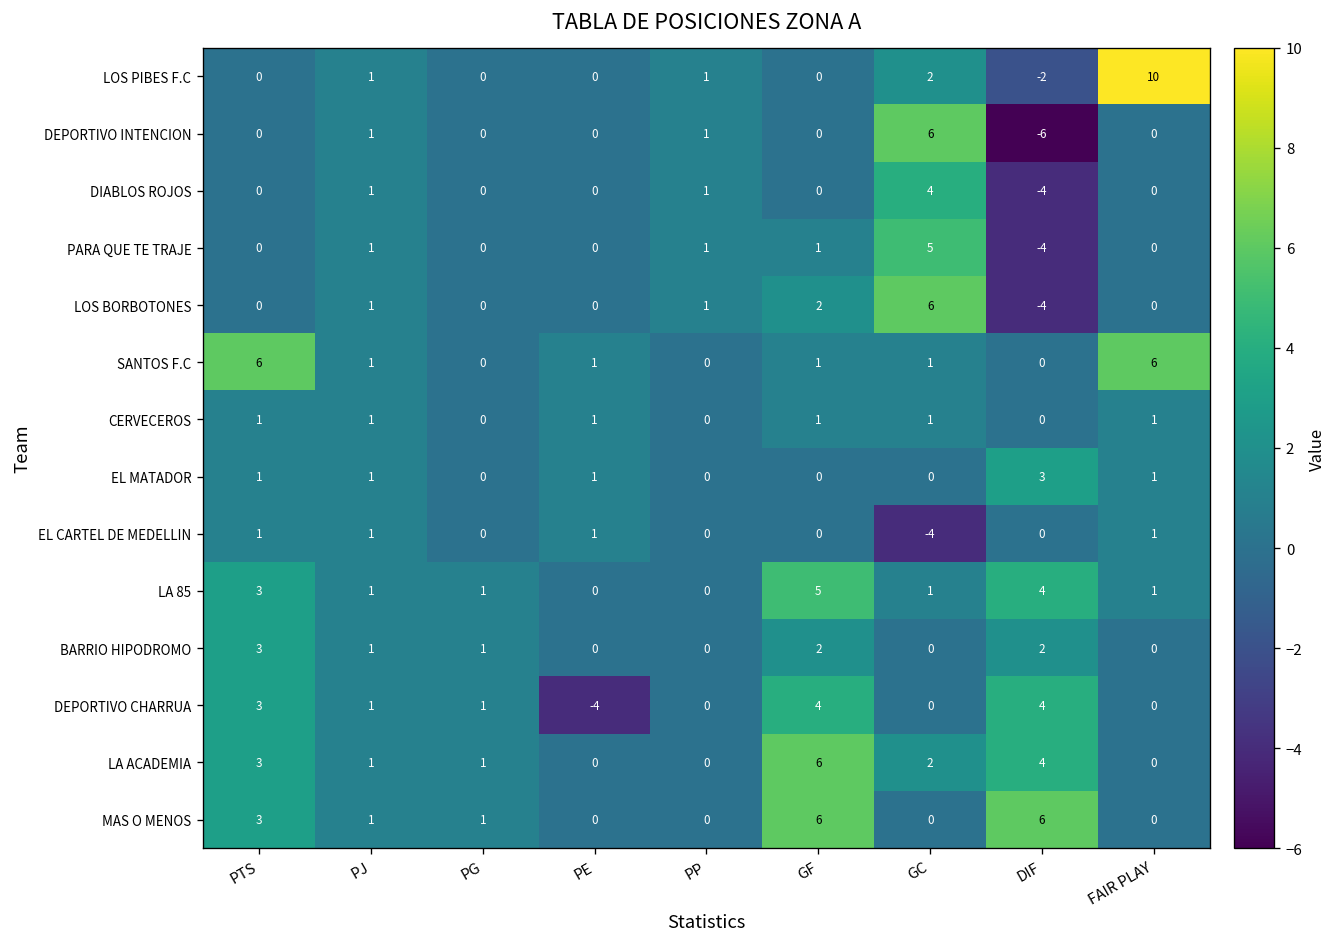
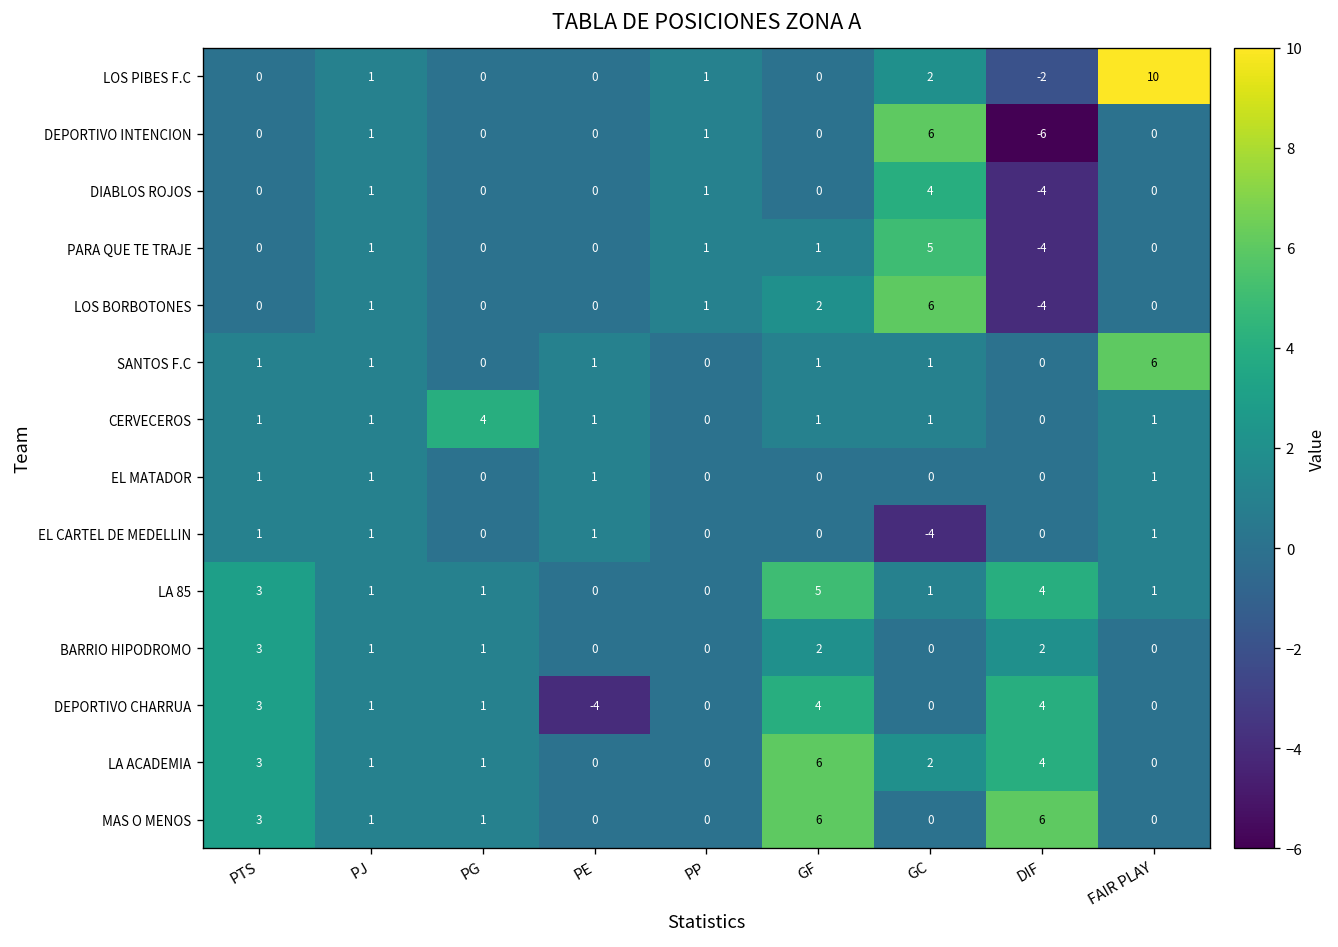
  {
    "LOS PIBES F.C": {
      "PTS": 0,
      "PJ": 1,
      "PG": 0,
      "PE": 0,
      "PP": 1,
      "GF": 0,
      "GC": 2,
      "DIF": -2,
      "FAIR PLAY": 10
    },
    "DEPORTIVO INTENCION": {
      "PTS": 0,
      "PJ": 1,
      "PG": 0,
      "PE": 0,
      "PP": 1,
      "GF": 0,
      "GC": 6,
      "DIF": -6,
      "FAIR PLAY": 0
    },
    "DIABLOS ROJOS": {
      "PTS": 0,
      "PJ": 1,
      "PG": 0,
      "PE": 0,
      "PP": 1,
      "GF": 0,
      "GC": 4,
      "DIF": -4,
      "FAIR PLAY": 0
    },
    "PARA QUE TE TRAJE": {
      "PTS": 0,
      "PJ": 1,
      "PG": 0,
      "PE": 0,
      "PP": 1,
      "GF": 1,
      "GC": 5,
      "DIF": -4,
      "FAIR PLAY": 0
    },
    "LOS BORBOTONES": {
      "PTS": 0,
      "PJ": 1,
      "PG": 0,
      "PE": 0,
      "PP": 1,
      "GF": 2,
      "GC": 6,
      "DIF": -4,
      "FAIR PLAY": 0
    },
    "SANTOS F.C": {
-     "PTS": 6,
+     "PTS": 1,
      "PJ": 1,
      "PG": 0,
      "PE": 1,
      "PP": 0,
      "GF": 1,
      "GC": 1,
      "DIF": 0,
      "FAIR PLAY": 6
    },
    "CERVECEROS": {
      "PTS": 1,
      "PJ": 1,
-     "PG": 0,
+     "PG": 4,
      "PE": 1,
      "PP": 0,
      "GF": 1,
      "GC": 1,
      "DIF": 0,
      "FAIR PLAY": 1
    },
    "EL MATADOR": {
      "PTS": 1,
      "PJ": 1,
      "PG": 0,
      "PE": 1,
      "PP": 0,
      "GF": 0,
      "GC": 0,
-     "DIF": 3,
+     "DIF": 0,
      "FAIR PLAY": 1
    },
    "EL CARTEL DE MEDELLIN": {
      "PTS": 1,
      "PJ": 1,
      "PG": 0,
      "PE": 1,
      "PP": 0,
      "GF": 0,
      "GC": -4,
      "DIF": 0,
      "FAIR PLAY": 1
    },
    "LA 85": {
      "PTS": 3,
      "PJ": 1,
      "PG": 1,
      "PE": 0,
      "PP": 0,
      "GF": 5,
      "GC": 1,
      "DIF": 4,
      "FAIR PLAY": 1
    },
    "BARRIO HIPODROMO": {
      "PTS": 3,
      "PJ": 1,
      "PG": 1,
      "PE": 0,
      "PP": 0,
      "GF": 2,
      "GC": 0,
      "DIF": 2,
      "FAIR PLAY": 0
    },
    "DEPORTIVO CHARRUA": {
      "PTS": 3,
      "PJ": 1,
      "PG": 1,
      "PE": -4,
      "PP": 0,
      "GF": 4,
      "GC": 0,
      "DIF": 4,
      "FAIR PLAY": 0
    },
    "LA ACADEMIA": {
      "PTS": 3,
      "PJ": 1,
      "PG": 1,
      "PE": 0,
      "PP": 0,
      "GF": 6,
      "GC": 2,
      "DIF": 4,
      "FAIR PLAY": 0
    },
    "MAS O MENOS": {
      "PTS": 3,
      "PJ": 1,
      "PG": 1,
      "PE": 0,
      "PP": 0,
      "GF": 6,
      "GC": 0,
      "DIF": 6,
      "FAIR PLAY": 0
    }
  }
